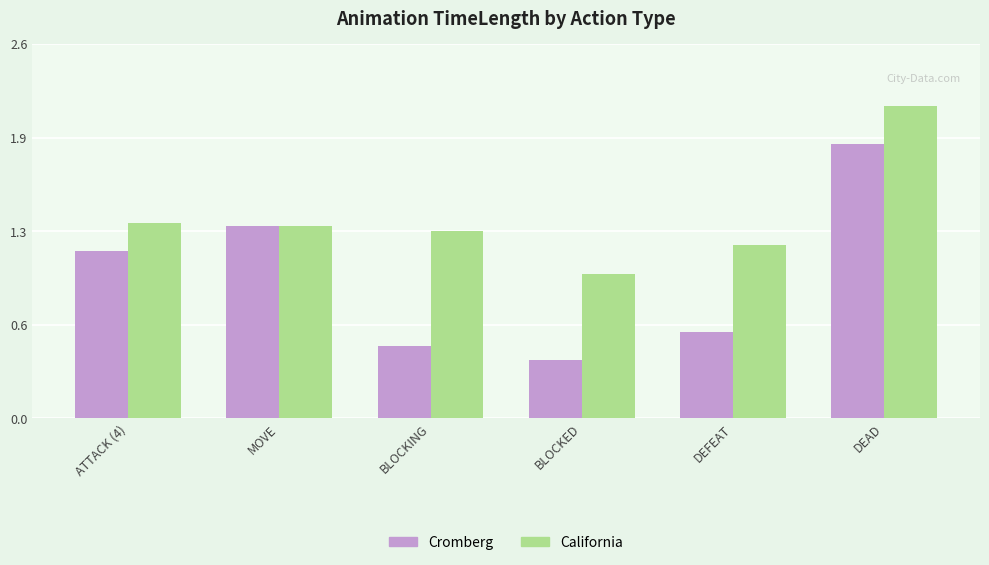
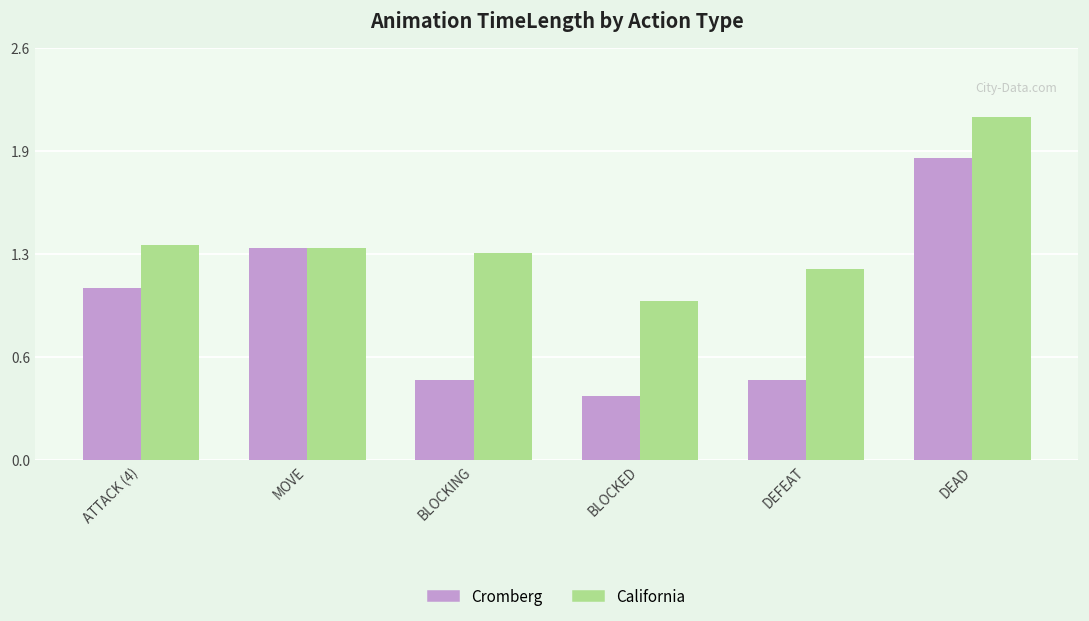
  {
    "Cromberg": {
-     "ATTACK (4)": 1.16,
+     "ATTACK (4)": 1.08,
      "MOVE": 1.33,
      "BLOCKING": 0.50,
      "BLOCKED": 0.40,
-     "DEFEAT": 0.6,
+     "DEFEAT": 0.5,
      "DEAD": 1.90
    },
    "California": {
      "ATTACK (4)": 1.35,
      "MOVE": 1.33,
      "BLOCKING": 1.30,
      "BLOCKED": 1.00,
      "DEFEAT": 1.20,
      "DEAD": 2.16
    }
  }
